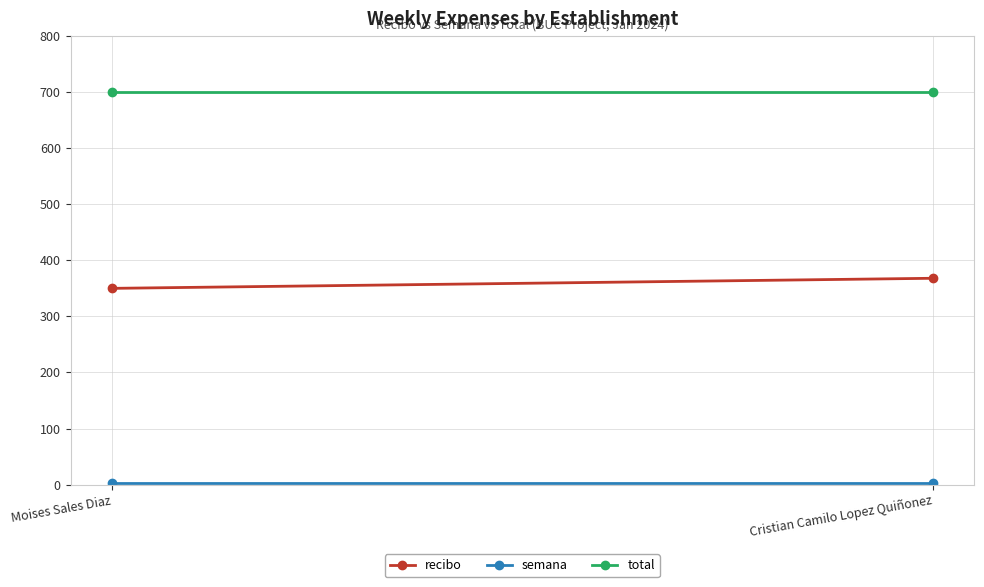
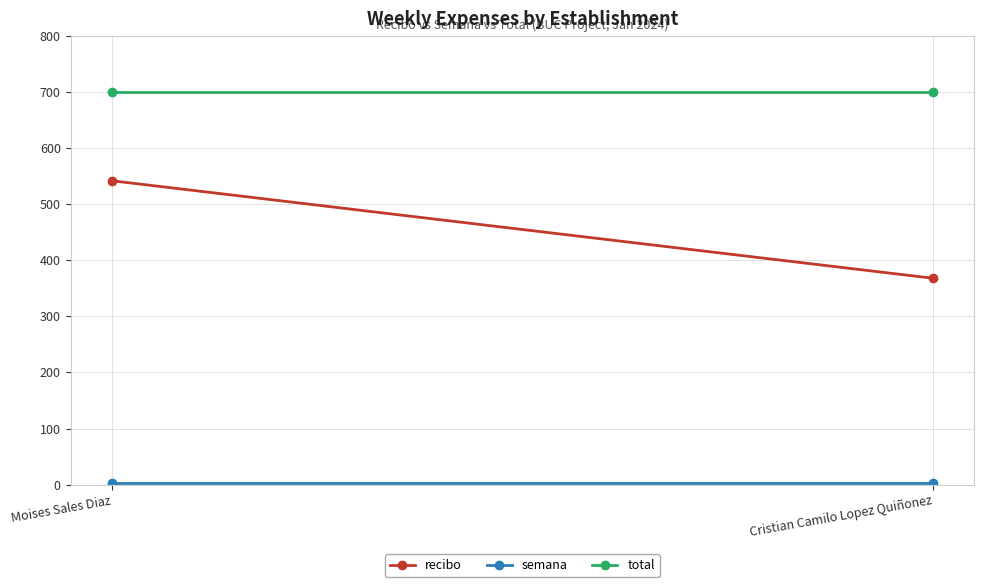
  {
    "recibo": {
-     "Moises Sales Diaz": 350,
+     "Moises Sales Diaz": 540,
      "Cristian Camilo Lopez Quiñonez": 370
    },
    "semana": {
      "Moises Sales Diaz": 0,
      "Cristian Camilo Lopez Quiñonez": 0
    },
    "total": {
      "Moises Sales Diaz": 700,
      "Cristian Camilo Lopez Quiñonez": 700
    }
  }
